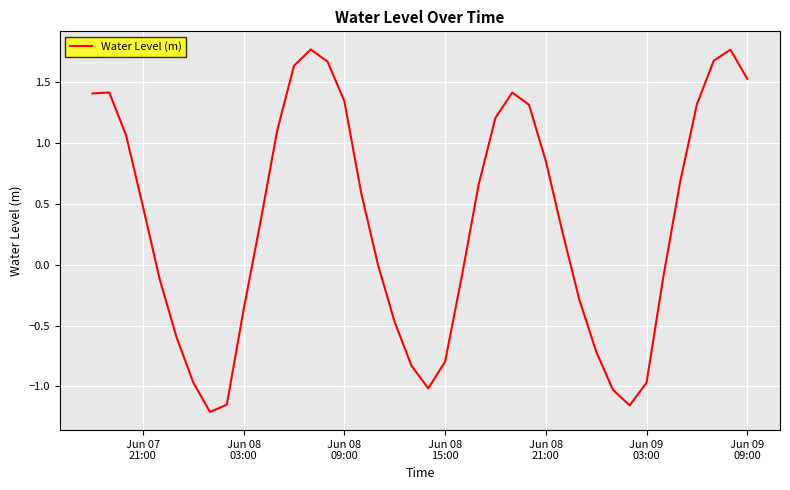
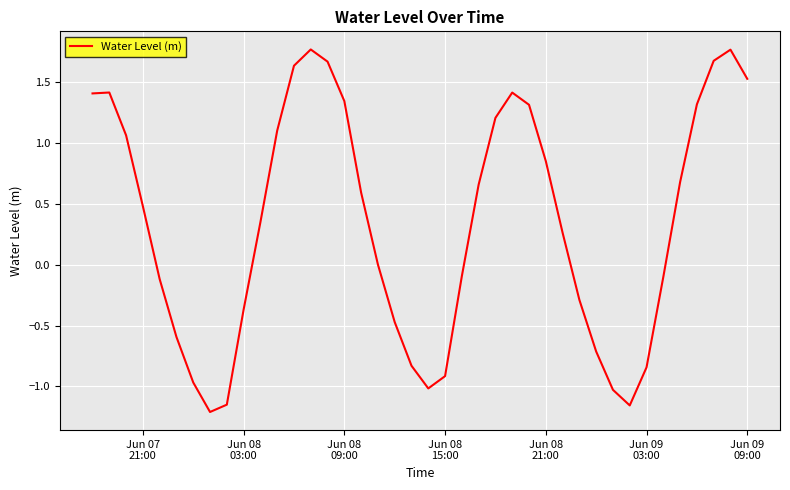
  {
    "Jun 07 21:00": 0.48,
    "Jun 08 03:00": -0.37,
    "Jun 08 09:00": 1.34,
-   "Jun 08 15:00": -0.80,
+   "Jun 08 15:00": -0.92,
    "Jun 08 21:00": 0.85,
-   "Jun 09 03:00": -0.97,
+   "Jun 09 03:00": -0.84,
    "Jun 09 09:00": 1.52
  }
